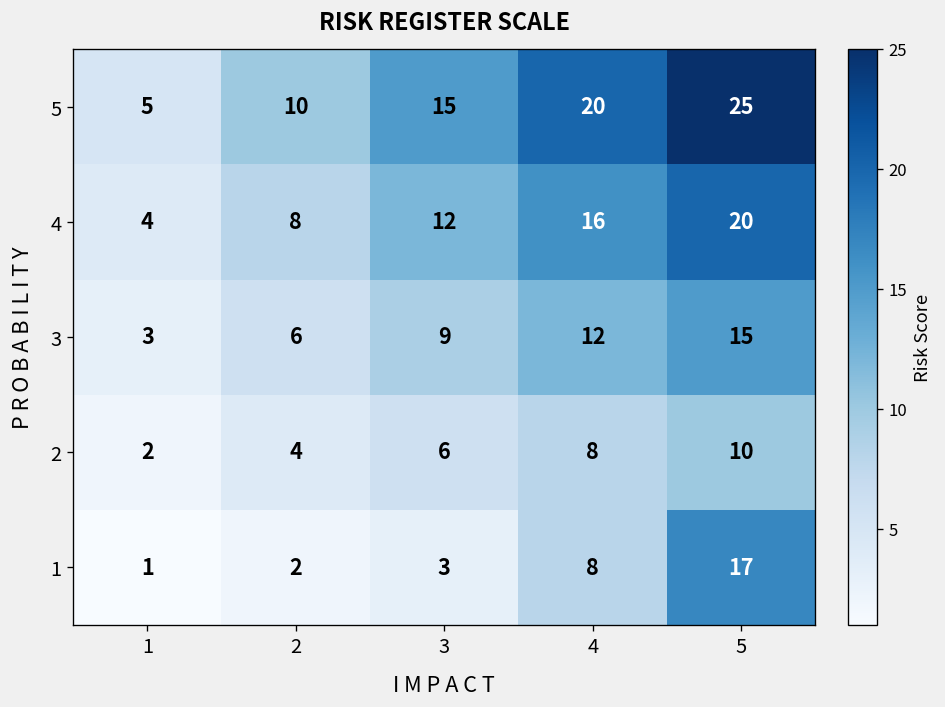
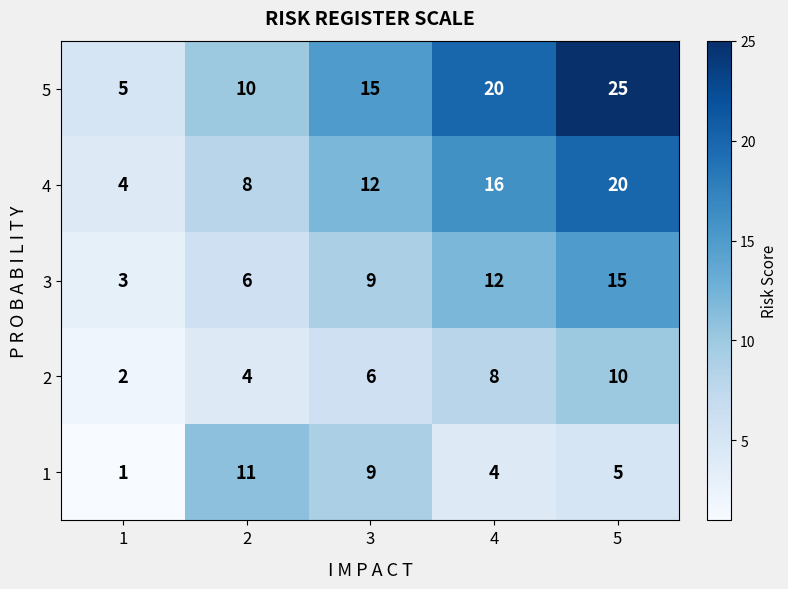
  {
    "5": {
      "1": 5,
      "2": 10,
      "3": 15,
      "4": 20,
      "5": 25
    },
    "4": {
      "1": 4,
      "2": 8,
      "3": 12,
      "4": 16,
      "5": 20
    },
    "3": {
      "1": 3,
      "2": 6,
      "3": 9,
      "4": 12,
      "5": 15
    },
    "2": {
      "1": 2,
      "2": 4,
      "3": 6,
      "4": 8,
      "5": 10
    },
    "1": {
      "1": 1,
-     "2": 2,
-     "3": 3,
-     "4": 8,
-     "5": 17
+     "2": 11,
+     "3": 9,
+     "4": 4,
+     "5": 5
    }
  }
